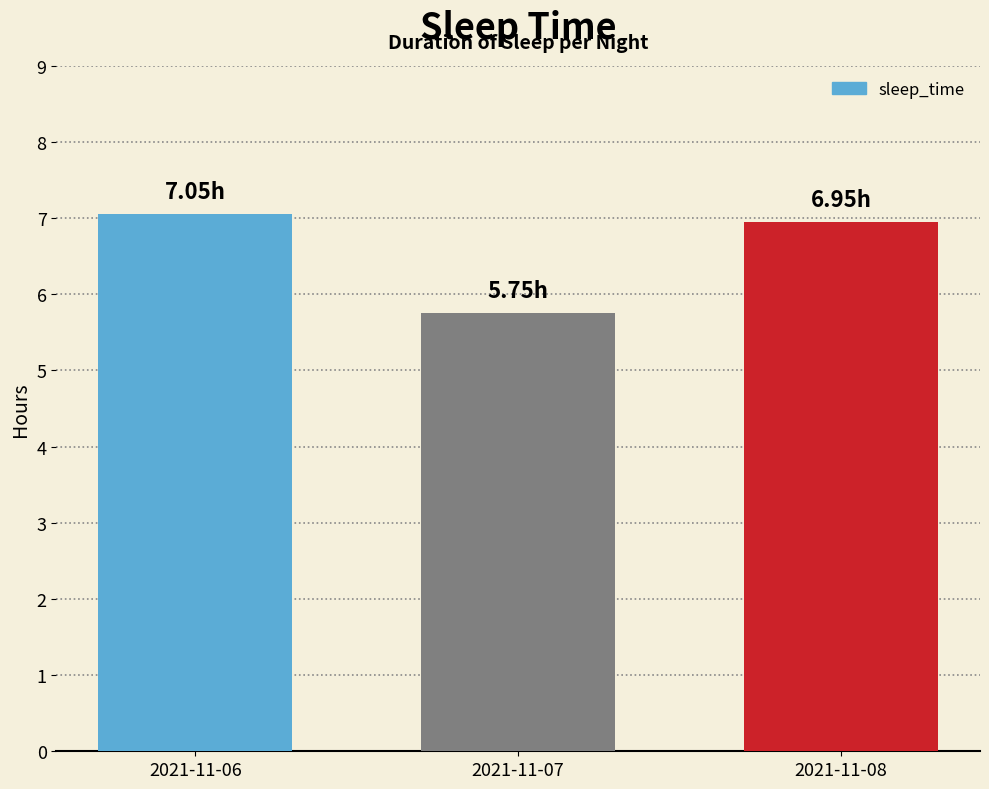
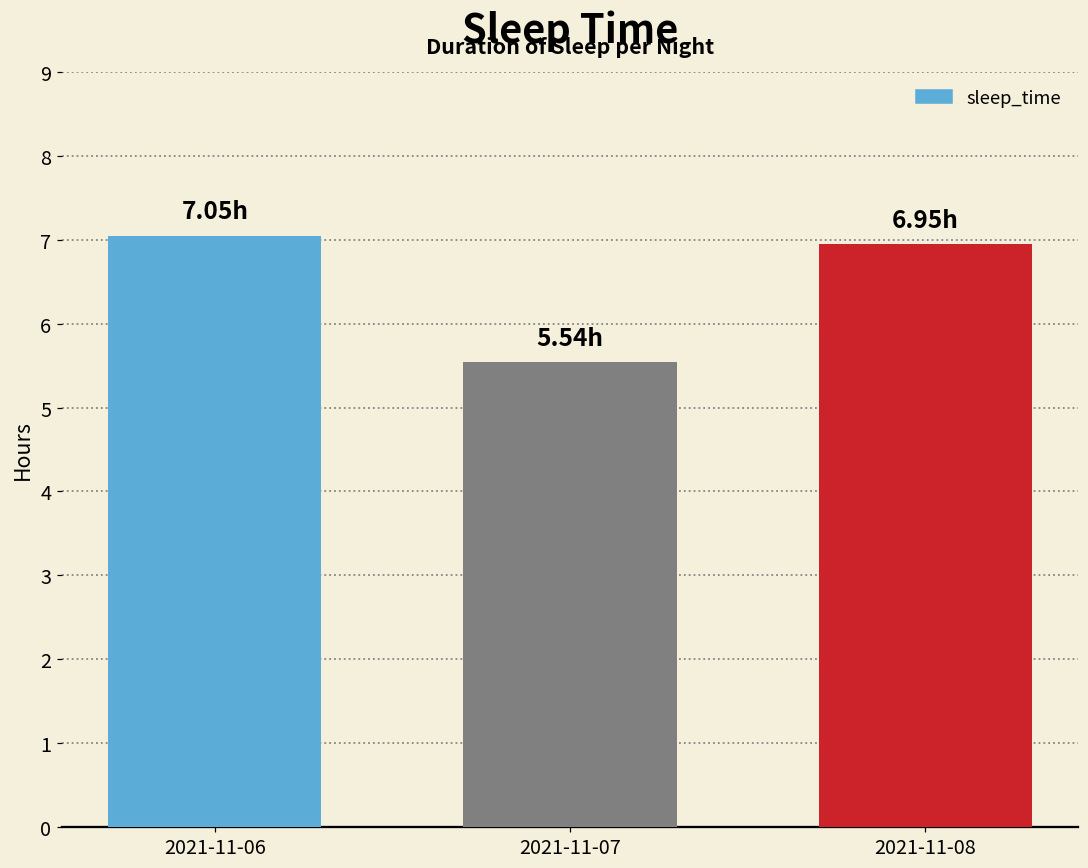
  {
    "2021-11-06": "7.05h",
-   "2021-11-07": "5.75h",
+   "2021-11-07": "5.54h",
    "2021-11-08": "6.95h"
  }
